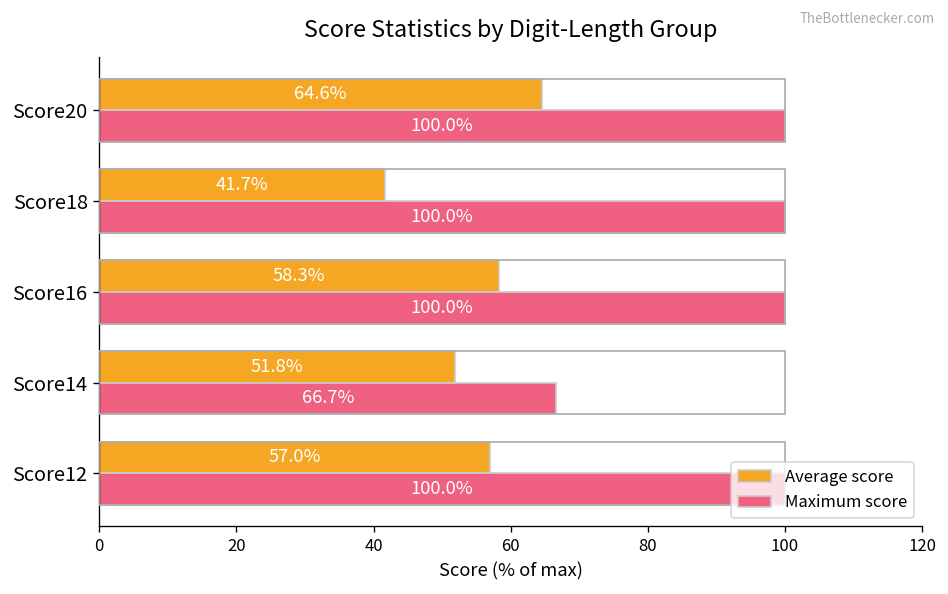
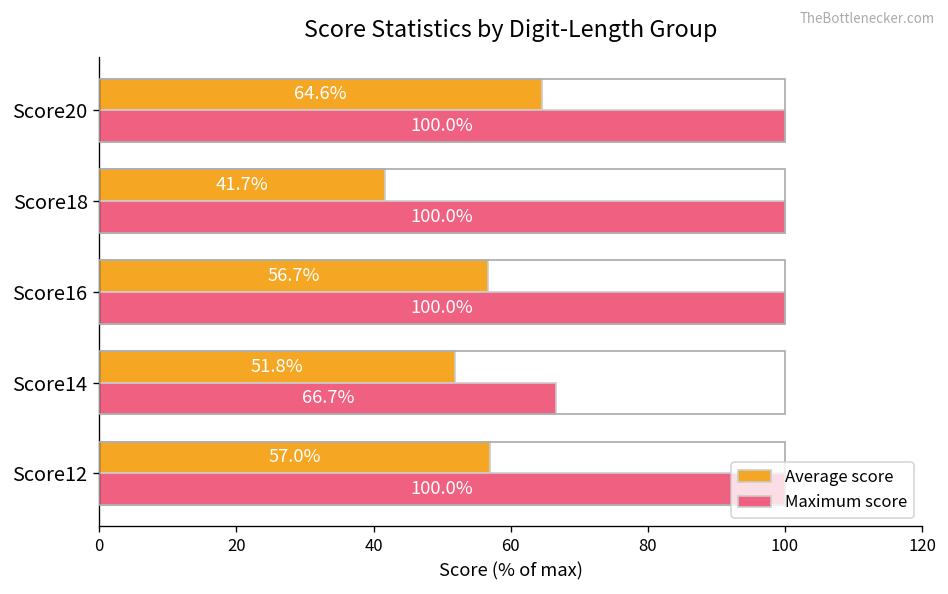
  {
    "Average score": {
      "Score20": "64.6%",
      "Score18": "41.7%",
-     "Score16": "58.3%",
+     "Score16": "56.7%",
      "Score14": "51.8%",
      "Score12": "57.0%"
    },
    "Maximum score": {
      "Score20": "100.0%",
      "Score18": "100.0%",
      "Score16": "100.0%",
      "Score14": "66.7%"
    }
  }
